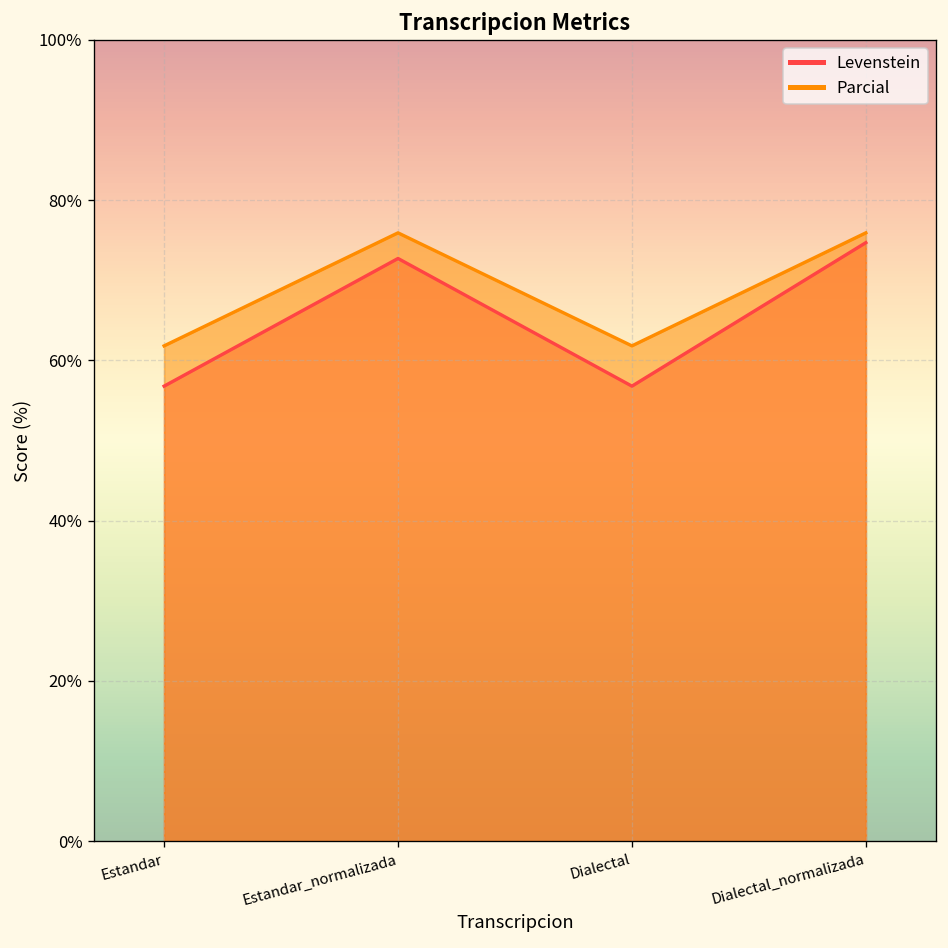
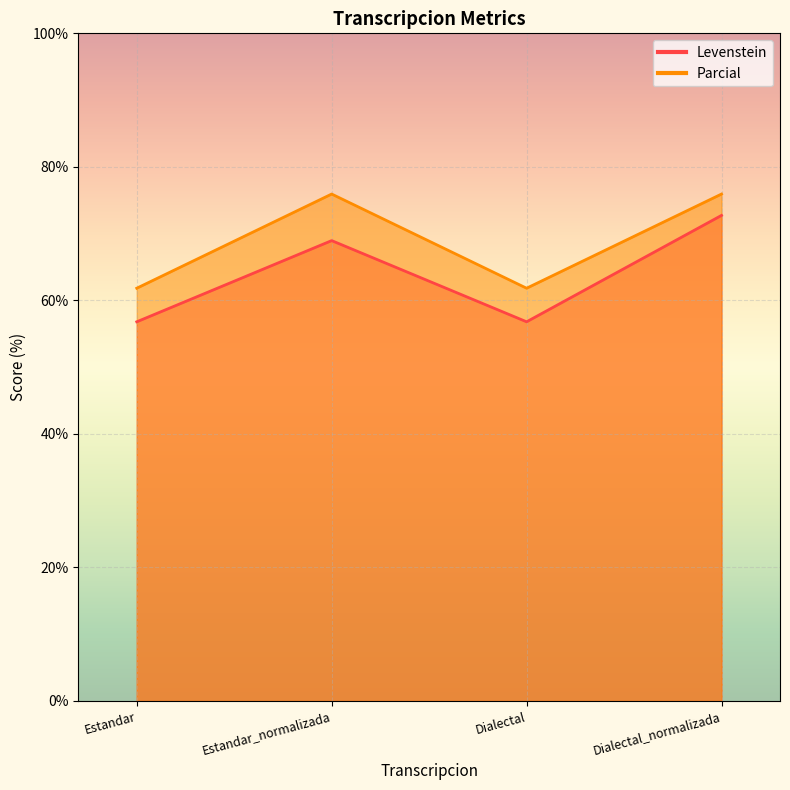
  {
    "Levenstein": {
      "Estandar": "57%",
-     "Estandar_normalizada": "73%",
+     "Estandar_normalizada": "69%",
      "Dialectal": "57%",
-     "Dialectal_normalizada": "75%"
+     "Dialectal_normalizada": "73%"
    },
    "Parcial": {
      "Estandar": "62%",
      "Estandar_normalizada": "76%",
      "Dialectal": "62%",
      "Dialectal_normalizada": "76%"
    }
  }
